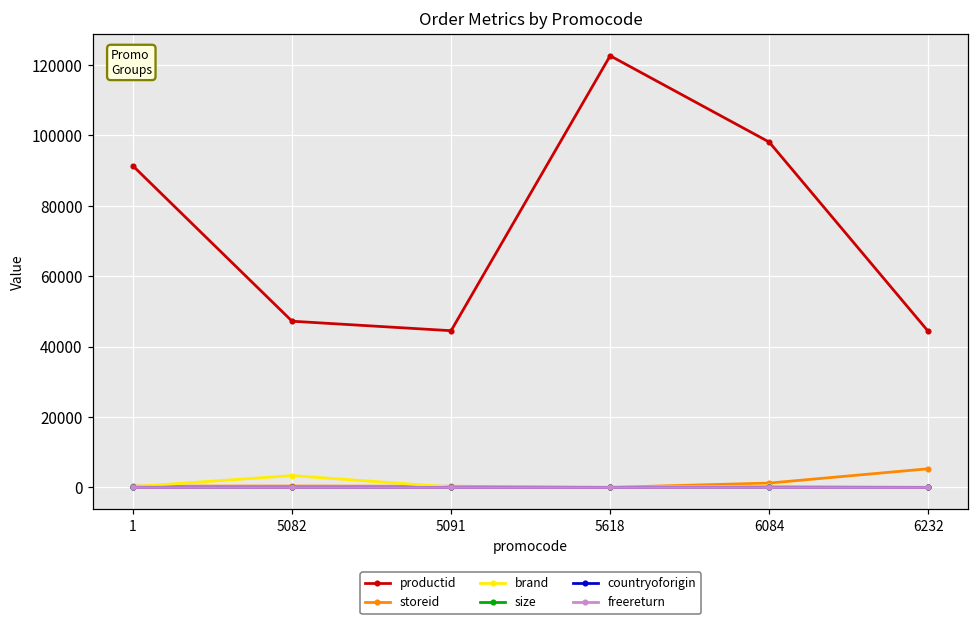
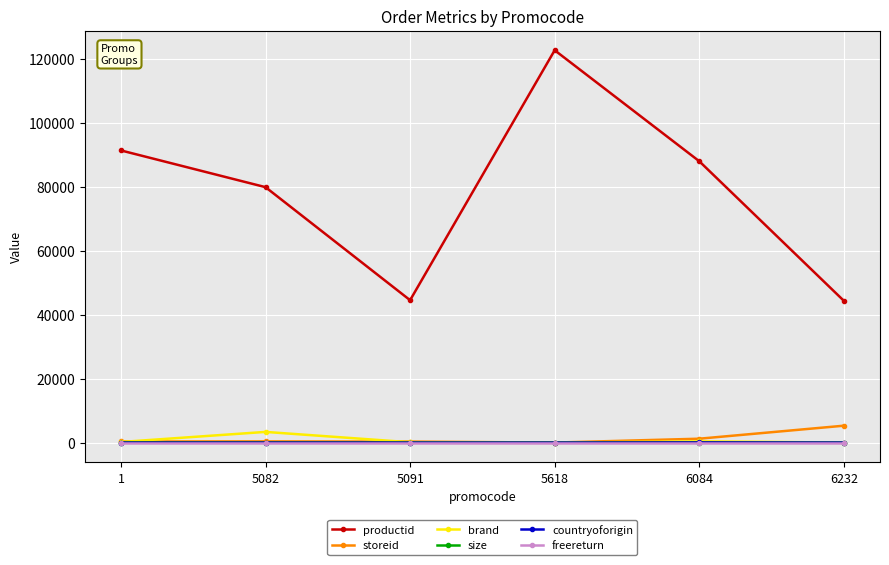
  {
    "productid": {
      "1": 91000,
-     "5082": 47000,
+     "5082": 80000,
      "5091": 45000,
      "5618": 123000,
-     "6084": 98000,
+     "6084": 88000,
      "6232": 44000
    },
    "storeid": {
      "6084": 1000,
      "6232": 5000
    },
    "brand": {
      "5082": 3000
    }
  }
